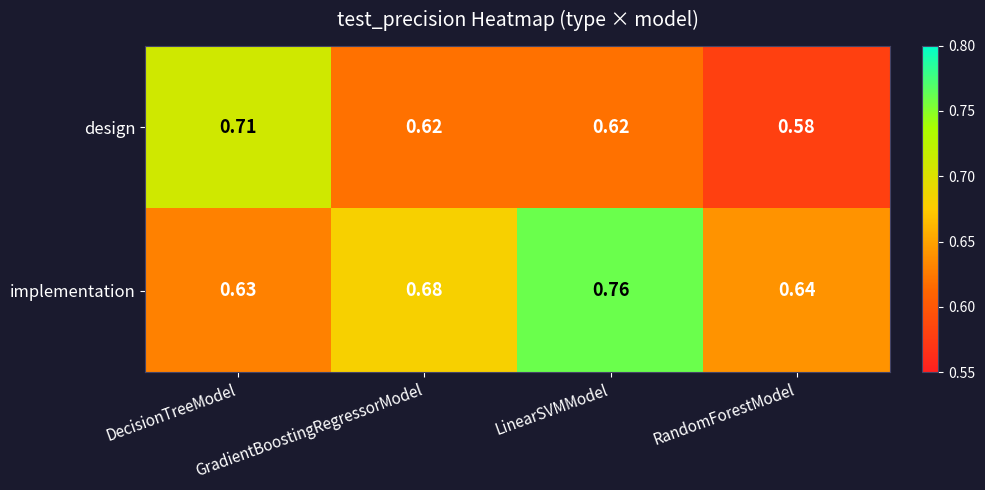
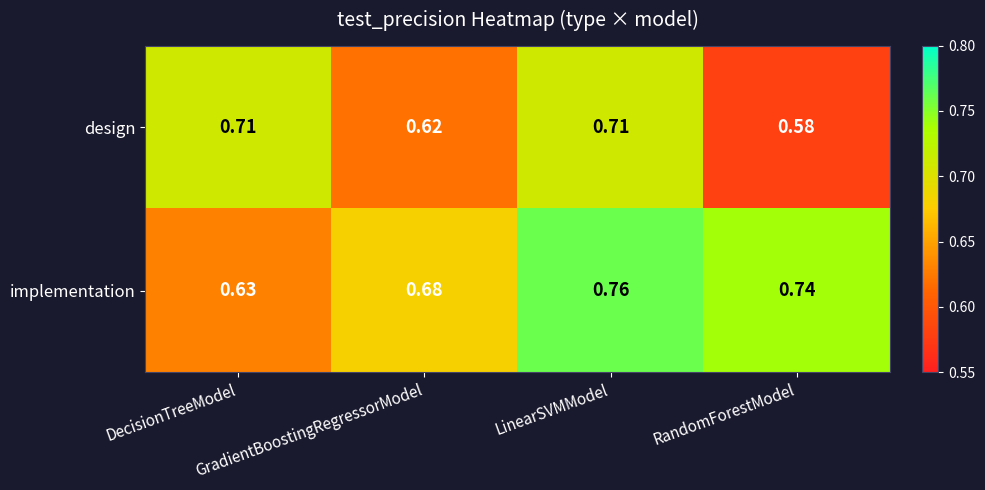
  {
    "design": {
      "DecisionTreeModel": 0.71,
      "GradientBoostingRegressorModel": 0.62,
-     "LinearSVMModel": 0.62,
+     "LinearSVMModel": 0.71,
      "RandomForestModel": 0.58
    },
    "implementation": {
      "DecisionTreeModel": 0.63,
      "GradientBoostingRegressorModel": 0.68,
      "LinearSVMModel": 0.76,
-     "RandomForestModel": 0.64
+     "RandomForestModel": 0.74
    }
  }
